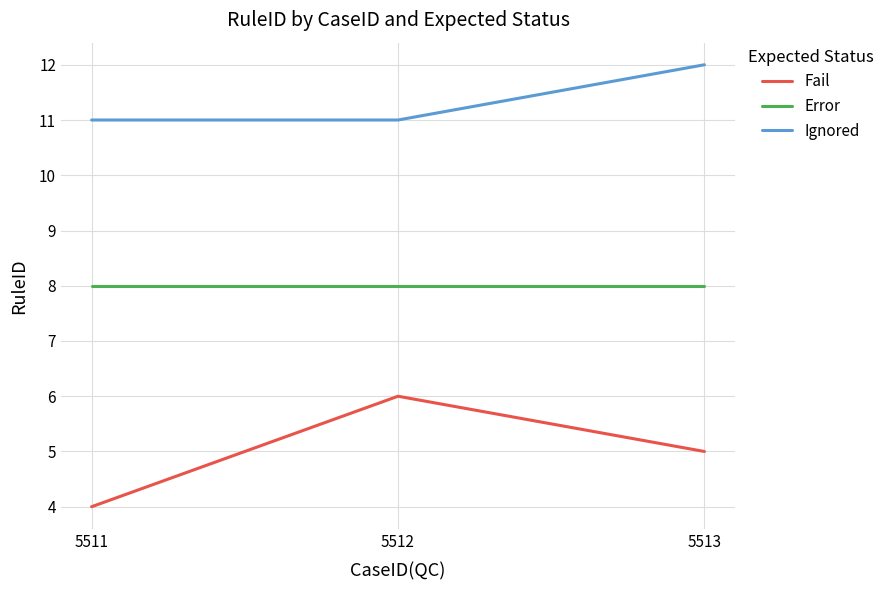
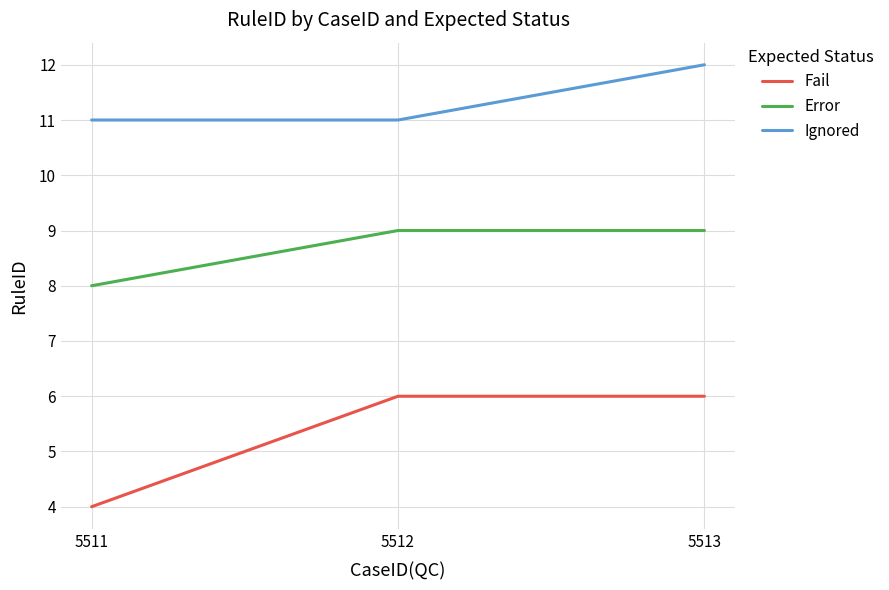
  {
    "Fail": {
      "5511": 4,
      "5512": 6,
-     "5513": 5
+     "5513": 6
    },
    "Error": {
      "5511": 8,
-     "5512": 8,
-     "5513": 8
+     "5512": 9,
+     "5513": 9
    },
    "Ignored": {
      "5511": 11,
      "5512": 11,
      "5513": 12
    }
  }
